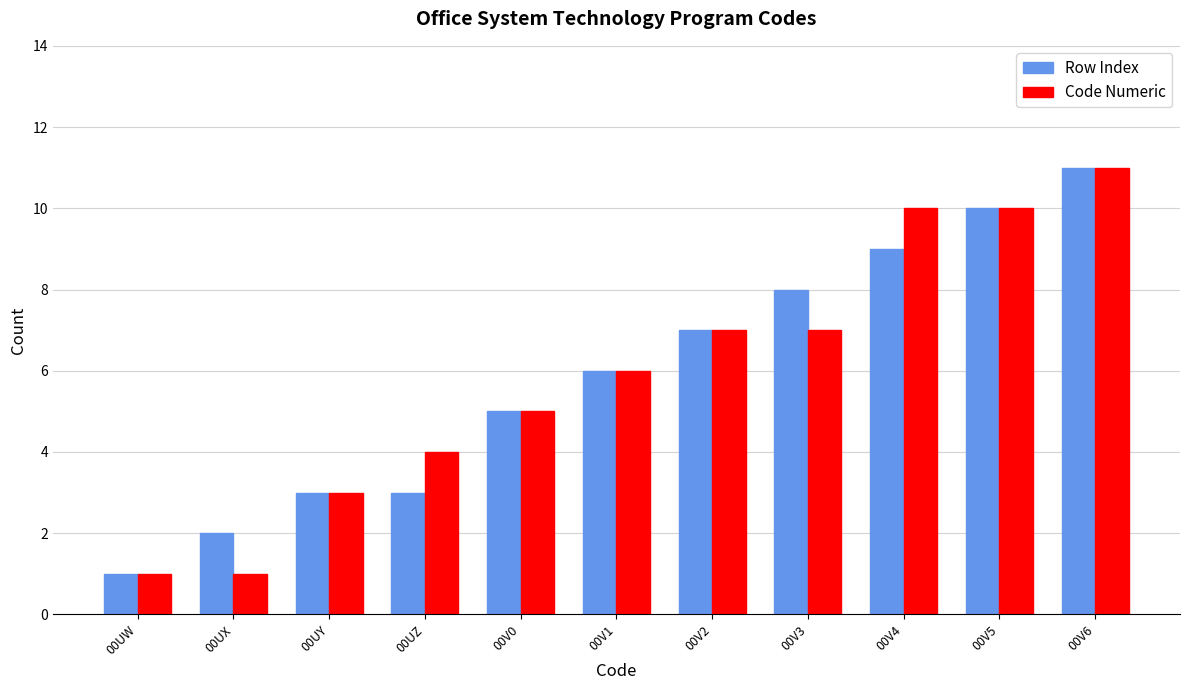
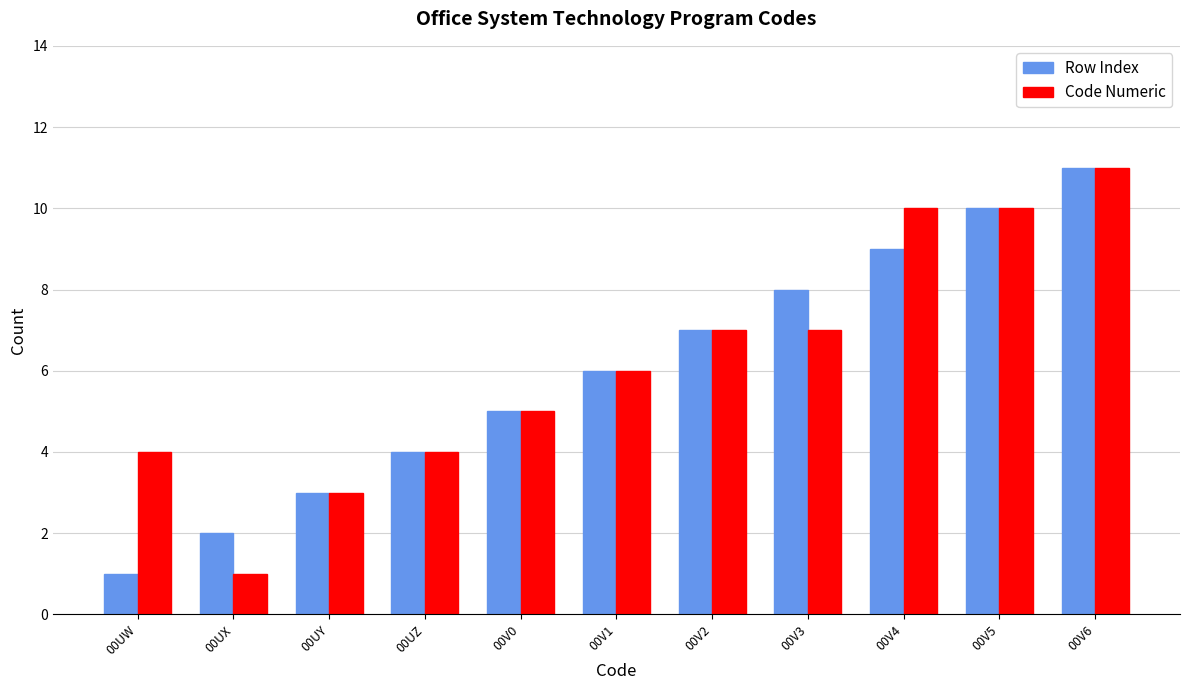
  {
    "Row Index": {
      "00UW": 1,
      "00UX": 2,
      "00UY": 3,
-     "00UZ": 3,
+     "00UZ": 4,
      "00V0": 5,
      "00V1": 6,
      "00V2": 7,
      "00V3": 8,
      "00V4": 9,
      "00V5": 10,
      "00V6": 11
    },
    "Code Numeric": {
-     "00UW": 1,
+     "00UW": 4,
      "00UX": 1,
      "00UY": 3,
      "00UZ": 4,
      "00V0": 5,
      "00V1": 6,
      "00V2": 7,
      "00V3": 7,
      "00V4": 10,
      "00V5": 10,
      "00V6": 11
    }
  }
